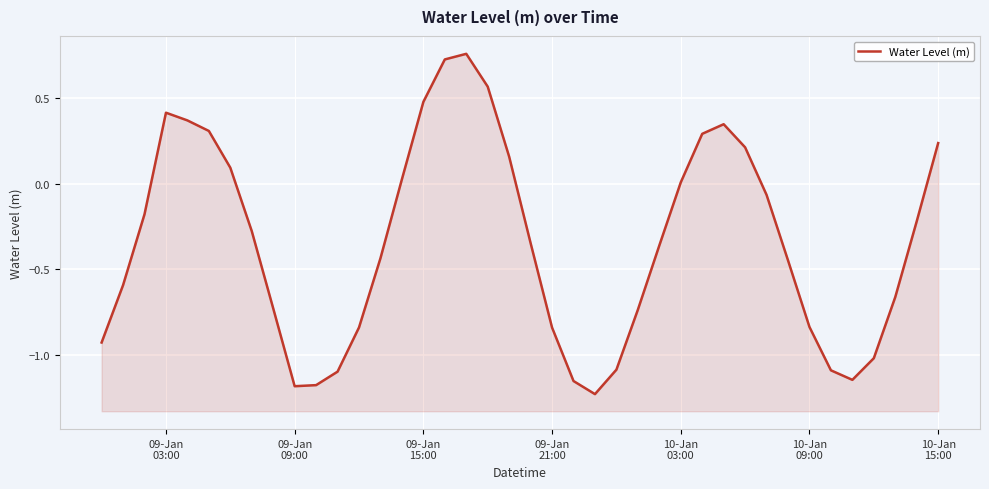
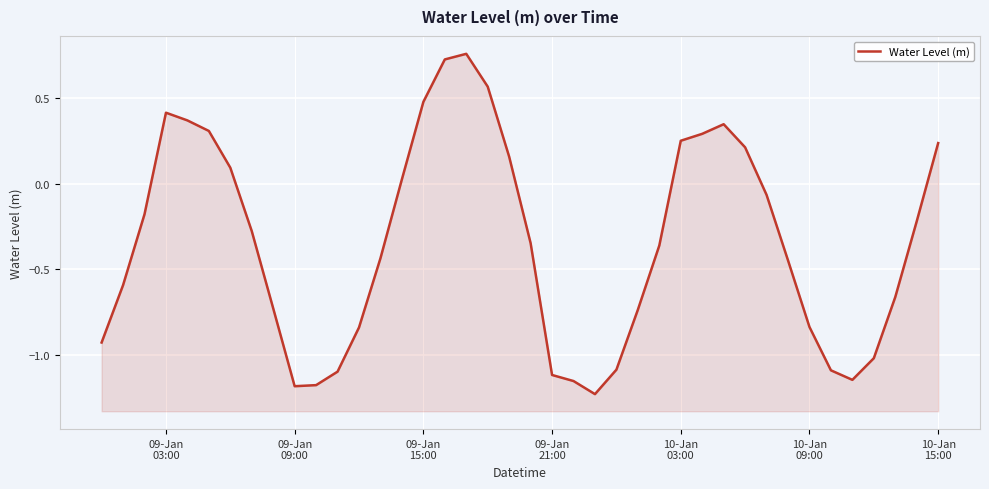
  {
    "09-Jan 03:00": 0.41,
    "09-Jan 09:00": -1.18,
    "09-Jan 15:00": 0.48,
-   "09-Jan 21:00": -0.84,
-   "10-Jan 03:00": 0.01,
+   "09-Jan 21:00": -1.12,
+   "10-Jan 03:00": 0.25,
    "10-Jan 09:00": -0.84,
    "10-Jan 15:00": 0.24
  }
